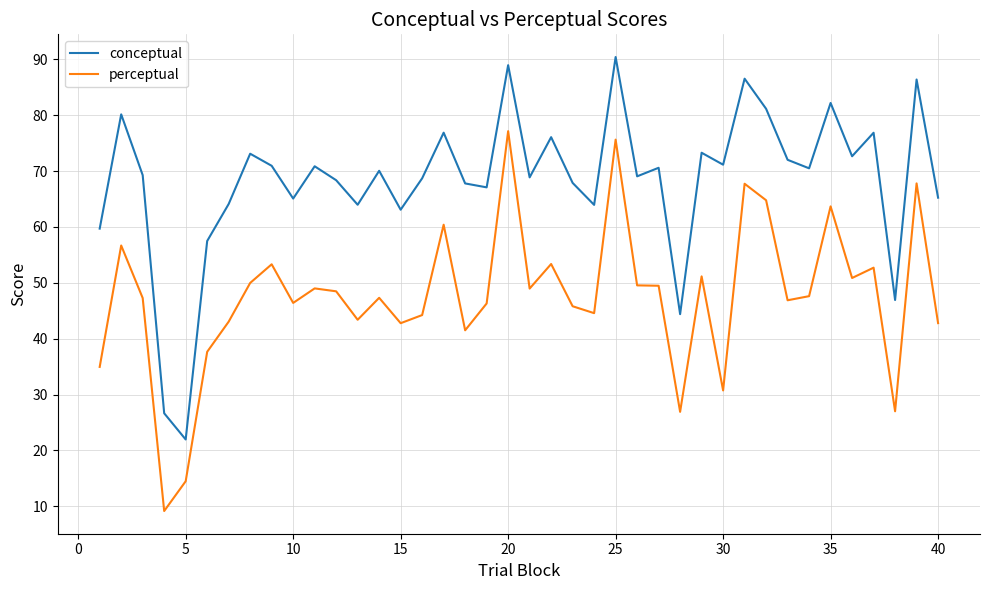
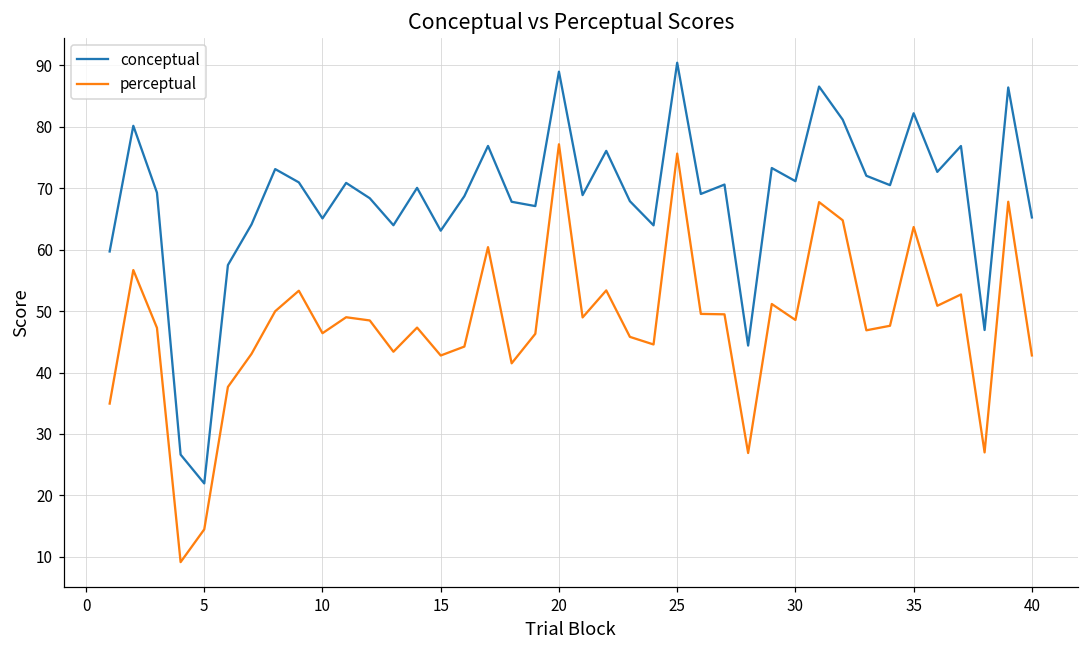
  {
    "conceptual": {
      "5": 22,
      "10": 65,
      "15": 63,
      "20": 89,
      "25": 90,
      "30": 71,
      "35": 82,
      "40": 65
    },
    "perceptual": {
      "5": 14,
      "10": 46,
      "15": 43,
      "20": 77,
      "25": 76,
-     "30": 31,
+     "30": 49,
      "35": 64,
      "40": 43
    }
  }
